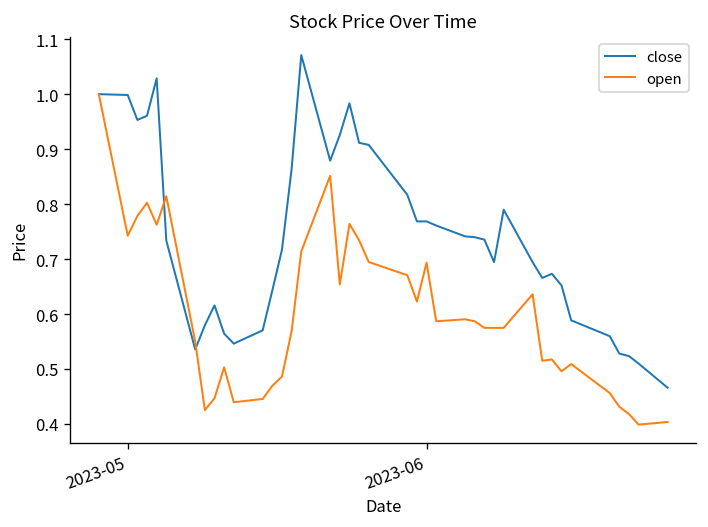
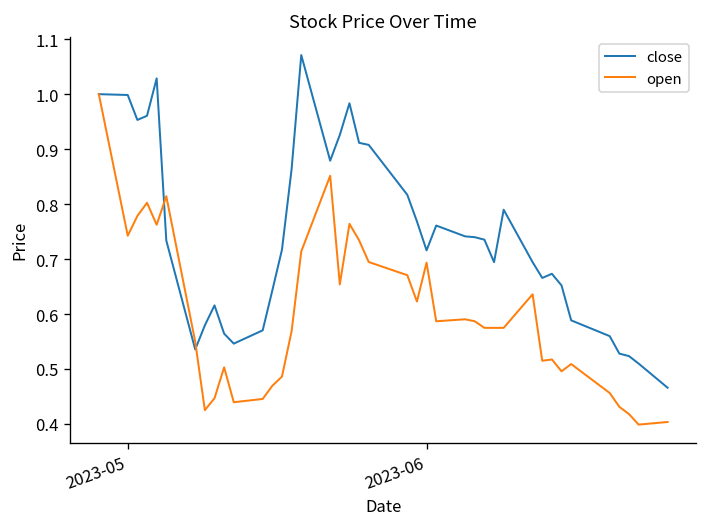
  {
    "close": {
      "2023-05": 1.00,
-     "2023-06": 0.77
+     "2023-06": 0.72
    },
    "open": {
      "2023-05": 0.74,
      "2023-06": 0.69
    }
  }
